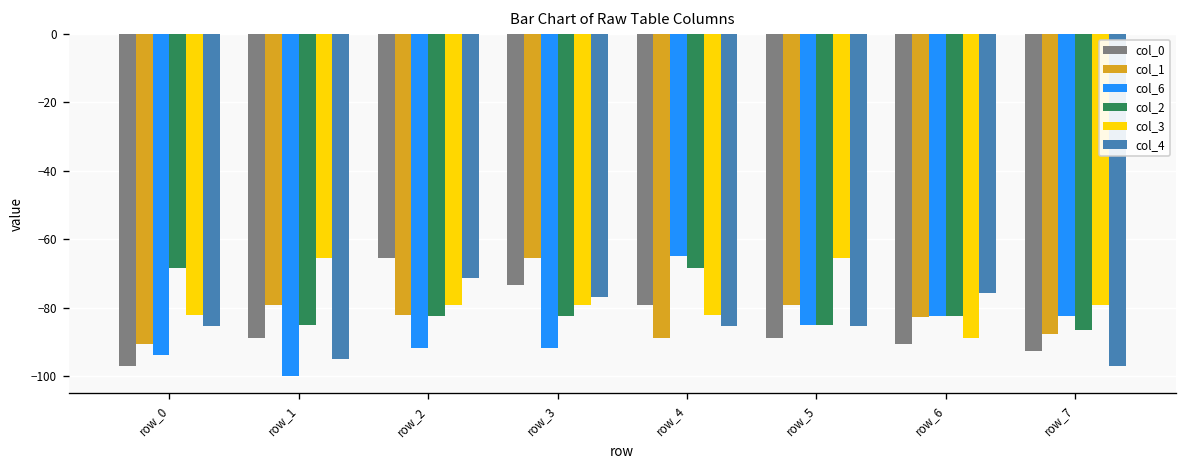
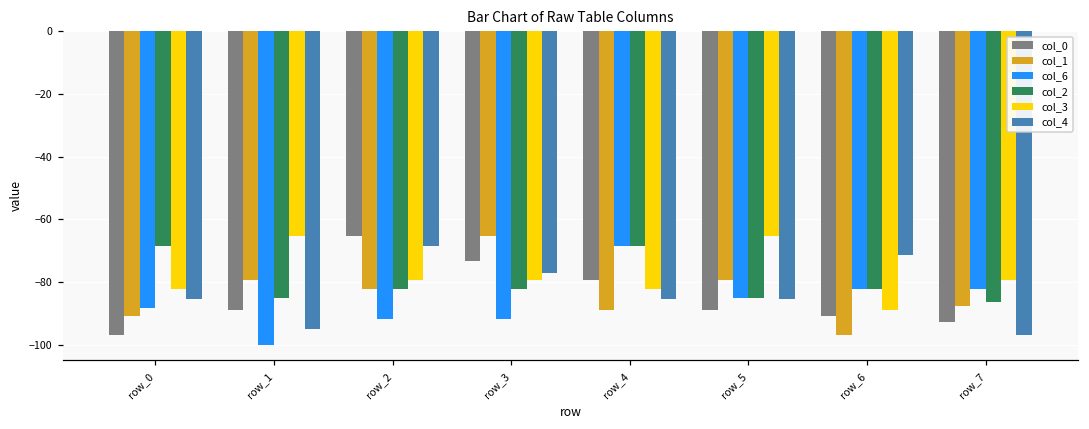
  {
    "col_0": {
      "row_0": -97,
      "row_1": -89,
      "row_2": -65,
      "row_3": -73,
      "row_4": -79,
      "row_5": -89,
      "row_6": -91,
      "row_7": -93
    },
    "col_1": {
      "row_0": -91,
      "row_1": -79,
      "row_2": -82,
      "row_3": -65,
      "row_4": -89,
      "row_5": -79,
-     "row_6": -83,
+     "row_6": -97,
      "row_7": -88
    },
    "col_6": {
-     "row_0": -94,
+     "row_0": -88,
      "row_1": -100,
      "row_2": -92,
      "row_3": -92,
-     "row_4": -65,
+     "row_4": -68,
      "row_5": -85,
      "row_6": -82,
      "row_7": -82
    },
    "col_2": {
      "row_0": -68,
      "row_1": -85,
      "row_2": -82,
      "row_3": -82,
      "row_4": -68,
      "row_5": -85,
      "row_6": -82,
      "row_7": -86
    },
    "col_3": {
      "row_0": -82,
      "row_1": -65,
      "row_2": -79,
      "row_3": -79,
      "row_4": -82,
      "row_5": -65,
      "row_6": -89,
      "row_7": -79
    },
    "col_4": {
      "row_0": -85,
      "row_1": -95,
-     "row_2": -71,
+     "row_2": -68,
      "row_3": -77,
      "row_4": -85,
      "row_5": -85,
-     "row_6": -76,
+     "row_6": -71,
      "row_7": -97
    }
  }
